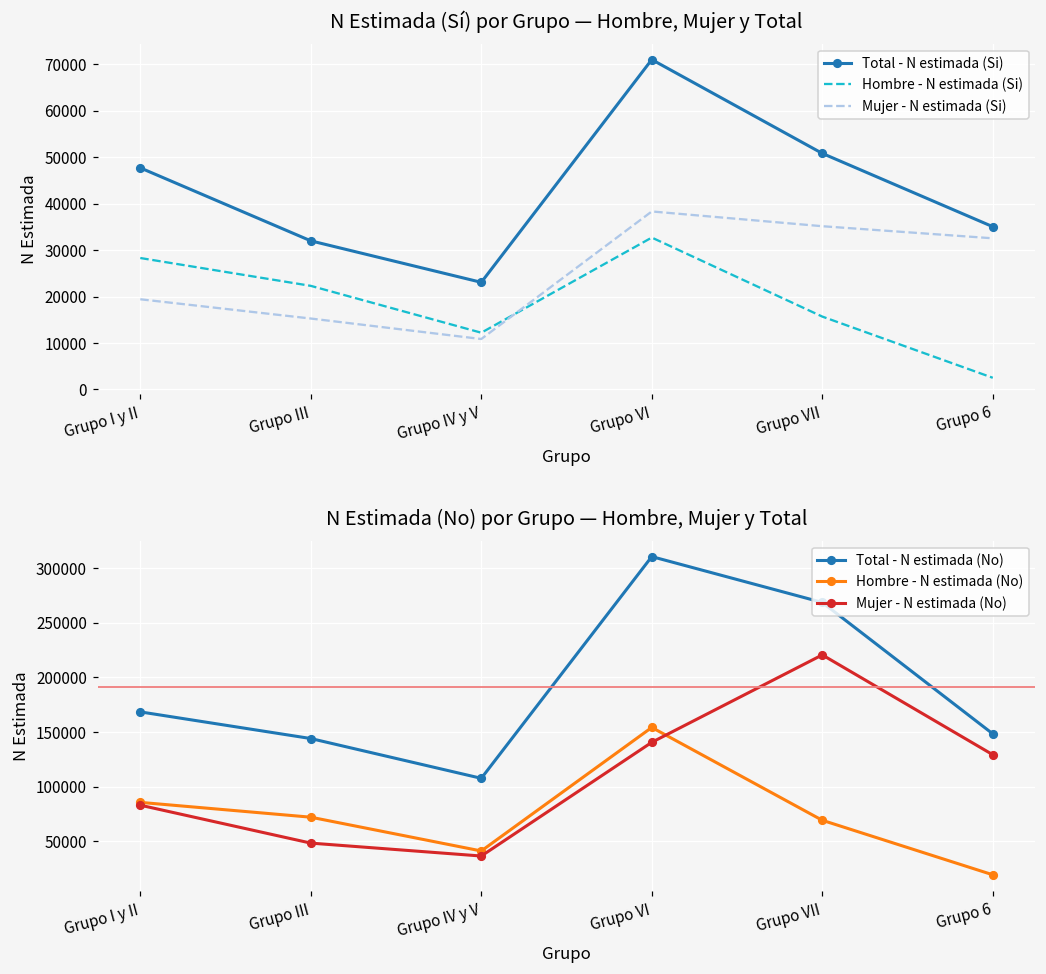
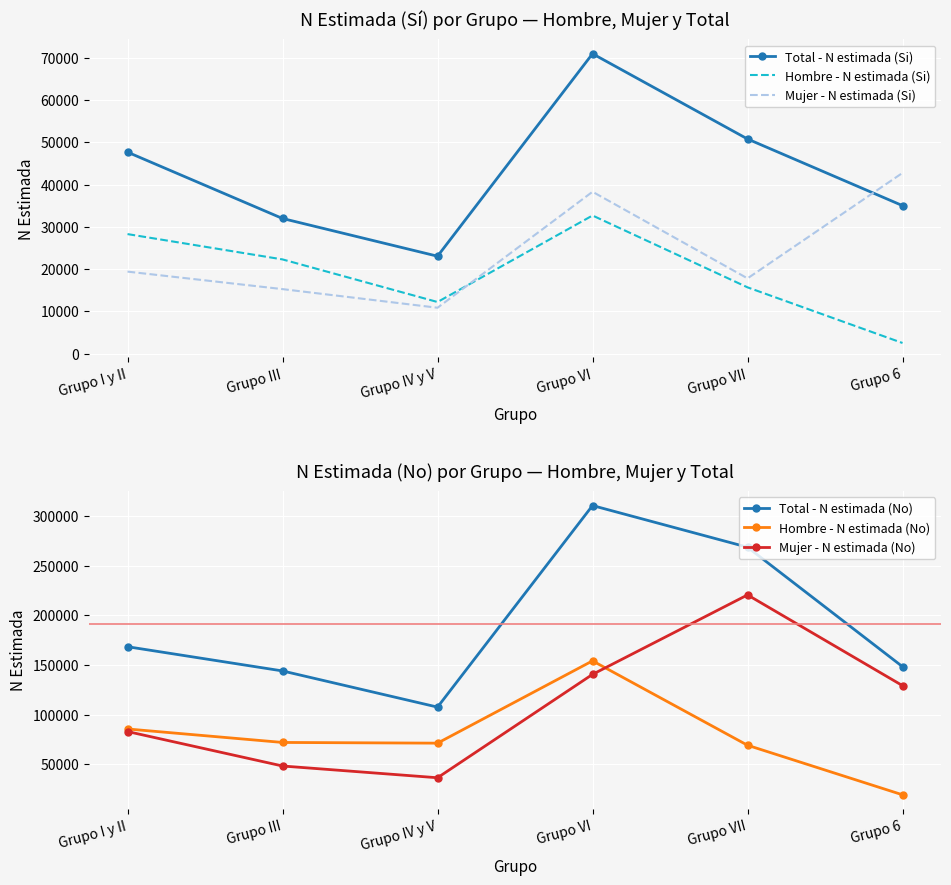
  {
    "N Estimada (Sí) por Grupo — Hombre, Mujer y Total": {
      "Total - N estimada (Si)": {
        "Grupo I y II": 48000,
        "Grupo III": 32000,
        "Grupo IV y V": 23000,
        "Grupo VI": 71000,
        "Grupo VII": 51000,
        "Grupo 6": 35000
      },
      "Hombre - N estimada (Si)": {
        "Grupo I y II": 28000,
        "Grupo III": 22000,
        "Grupo IV y V": 12000,
        "Grupo VI": 33000,
        "Grupo VII": 16000,
        "Grupo 6": 3000
      },
      "Mujer - N estimada (Si)": {
        "Grupo I y II": 19000,
        "Grupo III": 15000,
        "Grupo IV y V": 11000,
        "Grupo VI": 38000,
-       "Grupo VII": 35000,
-       "Grupo 6": 33000
+       "Grupo VII": 18000,
+       "Grupo 6": 43000
      }
    },
    "N Estimada (No) por Grupo — Hombre, Mujer y Total": {
      "Total - N estimada (No)": {
        "Grupo I y II": 170000,
        "Grupo III": 140000,
        "Grupo IV y V": 110000,
        "Grupo VI": 310000,
        "Grupo 6": 150000
      },
      "Hombre - N estimada (No)": {
        "Grupo I y II": 90000,
        "Grupo III": 70000,
-       "Grupo IV y V": 40000,
+       "Grupo IV y V": 70000,
        "Grupo VI": 150000,
        "Grupo VII": 70000,
        "Grupo 6": 20000
      },
      "Mujer - N estimada (No)": {
        "Grupo I y II": 80000,
        "Grupo III": 50000,
        "Grupo IV y V": 40000,
        "Grupo VI": 140000,
        "Grupo VII": 220000,
        "Grupo 6": 130000
      }
    }
  }
